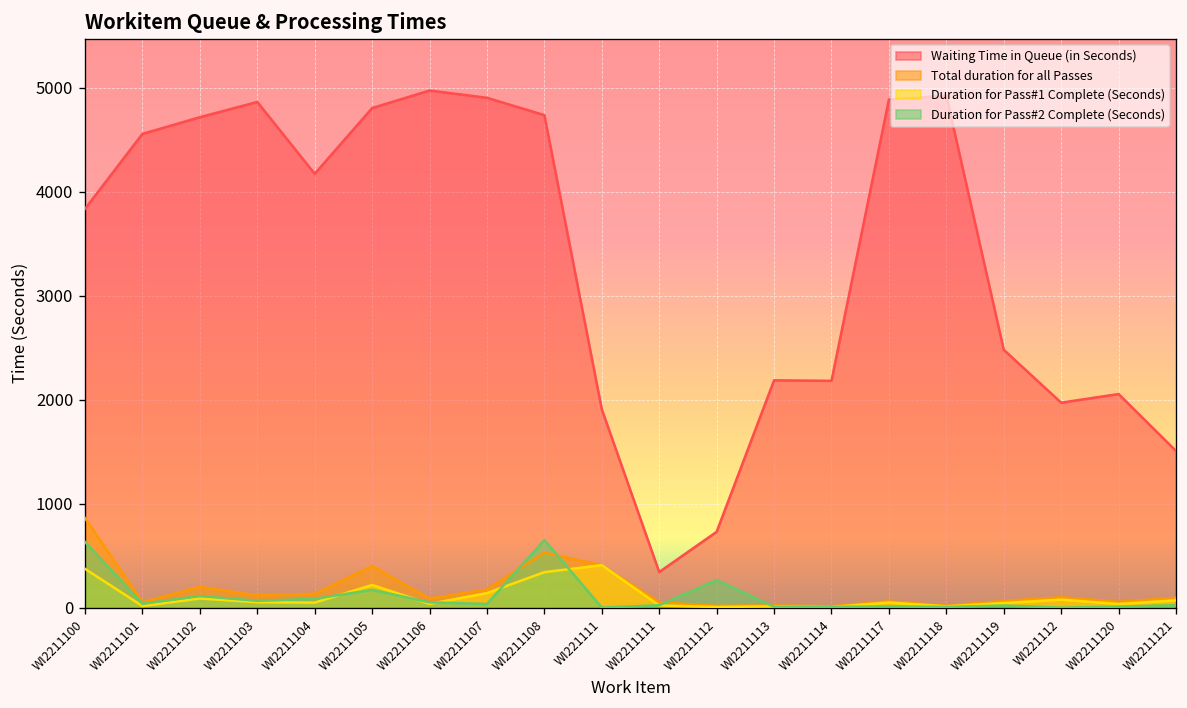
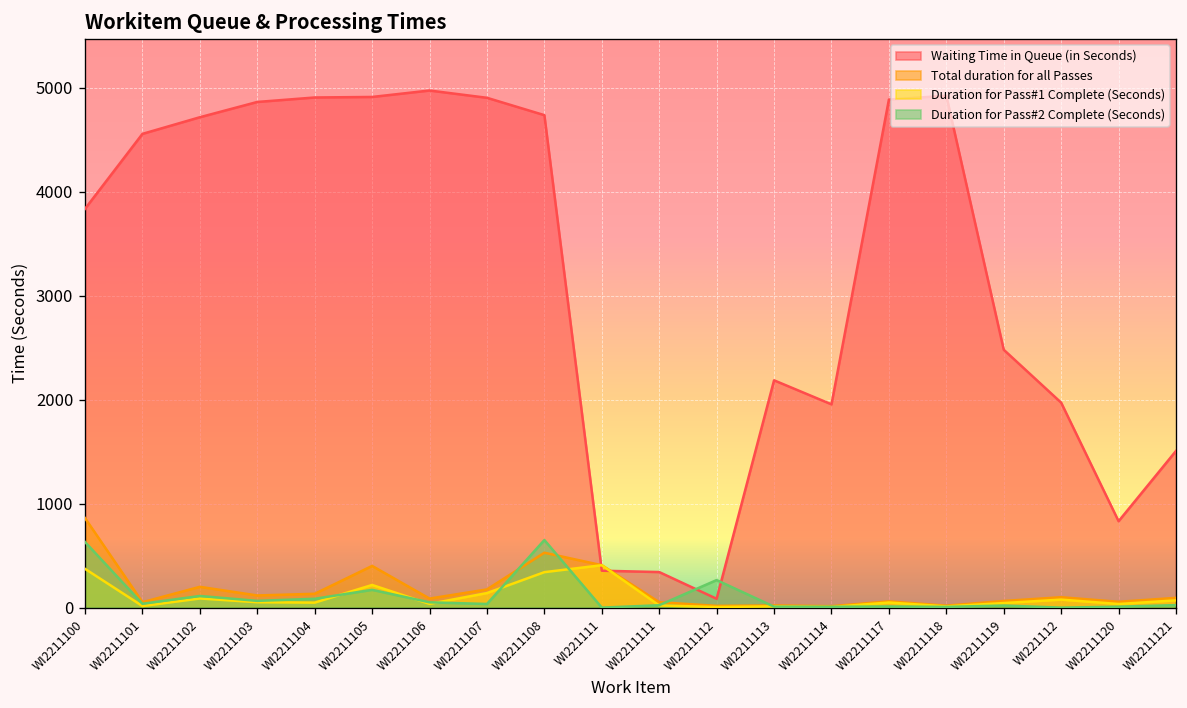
  {
    "Waiting Time in Queue (in Seconds)": {
      "WI2211100": 3800,
      "WI2211101": 4600,
      "WI2211102": 4700,
      "WI2211103": 4900,
-     "WI2211104": 4200,
-     "WI2211105": 4800,
+     "WI2211104": 4900,
+     "WI2211105": 4900,
      "WI2211106": 5000,
      "WI2211107": 4900,
      "WI2211108": 4700,
-     "WI221111": 1900,
+     "WI221111": 400,
      "WI2211111": 300,
-     "WI2211112": 700,
+     "WI2211112": 100,
      "WI2211113": 2200,
-     "WI2211114": 2200,
+     "WI2211114": 2000,
      "WI2211117": 4900,
      "WI2211119": 2500,
      "WI221112": 2000,
-     "WI2211120": 2100,
+     "WI2211120": 800,
      "WI2211121": 1500
    },
    "Duration for Pass#2 Complete (Seconds)": {
      "WI2211100": 600,
      "WI2211104": 100,
      "WI2211105": 200,
      "WI2211107": 0,
      "WI2211108": 700,
      "WI221111": 0,
      "WI2211112": 300,
      "WI2211117": 0,
      "WI221112": 0,
      "WI2211121": 0
    }
  }
